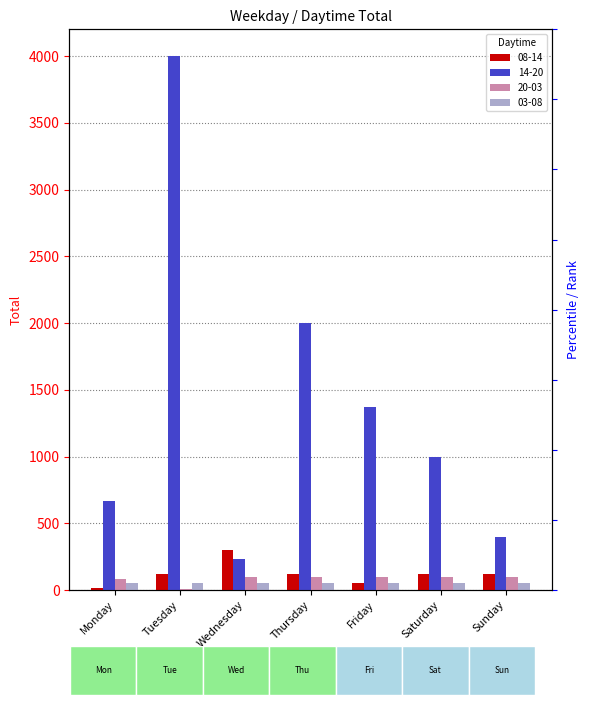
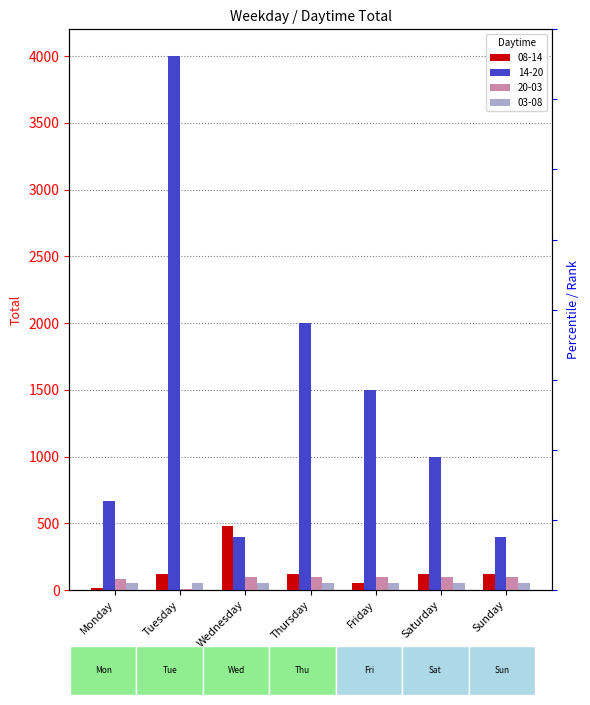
  {
    "Weekday / Daytime Total": {
      "08-14": {
        "Tuesday": 120,
-       "Wednesday": 300,
+       "Wednesday": 480,
        "Thursday": 120,
        "Friday": 60,
        "Saturday": 120,
        "Sunday": 120
      },
      "14-20": {
        "Monday": 660,
        "Tuesday": 4000,
-       "Wednesday": 240,
+       "Wednesday": 400,
        "Thursday": 2000,
-       "Friday": 1370,
+       "Friday": 1500,
        "Saturday": 1000,
        "Sunday": 400
      }
    }
  }
